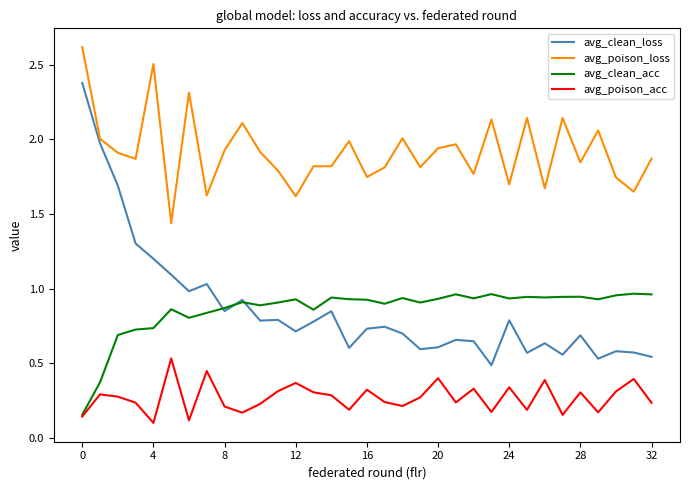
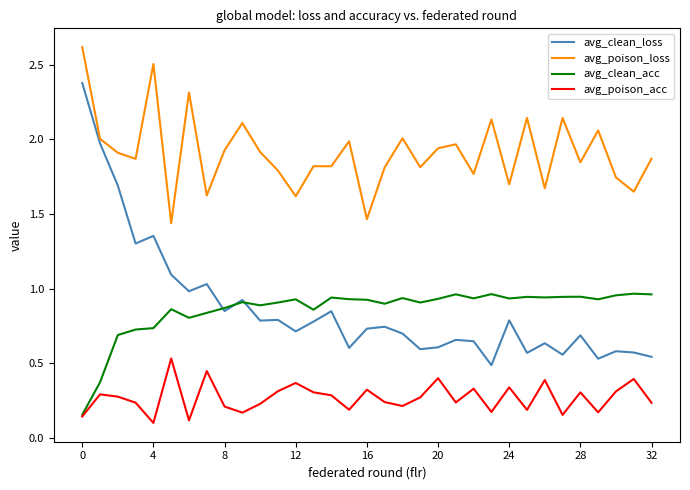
  {
    "avg_clean_loss": {
      "0": 2.38,
-     "4": 1.20,
+     "4": 1.35,
      "8": 0.85,
      "12": 0.71,
      "16": 0.73,
      "20": 0.61,
      "24": 0.79,
      "28": 0.69,
      "32": 0.54
    },
    "avg_poison_loss": {
      "0": 2.62,
      "4": 2.51,
      "8": 1.93,
      "12": 1.62,
-     "16": 1.75,
+     "16": 1.47,
      "20": 1.94,
      "24": 1.70,
      "28": 1.85,
      "32": 1.87
    },
    "avg_clean_acc": {
      "4": 0.74,
      "8": 0.87,
      "12": 0.93,
      "16": 0.93,
      "20": 0.93,
      "24": 0.93,
      "28": 0.95,
      "32": 0.96
    },
    "avg_poison_acc": {
      "4": 0.10,
      "8": 0.21,
      "12": 0.37,
      "16": 0.32,
      "20": 0.40,
      "24": 0.34,
      "28": 0.30,
      "32": 0.24
    }
  }
